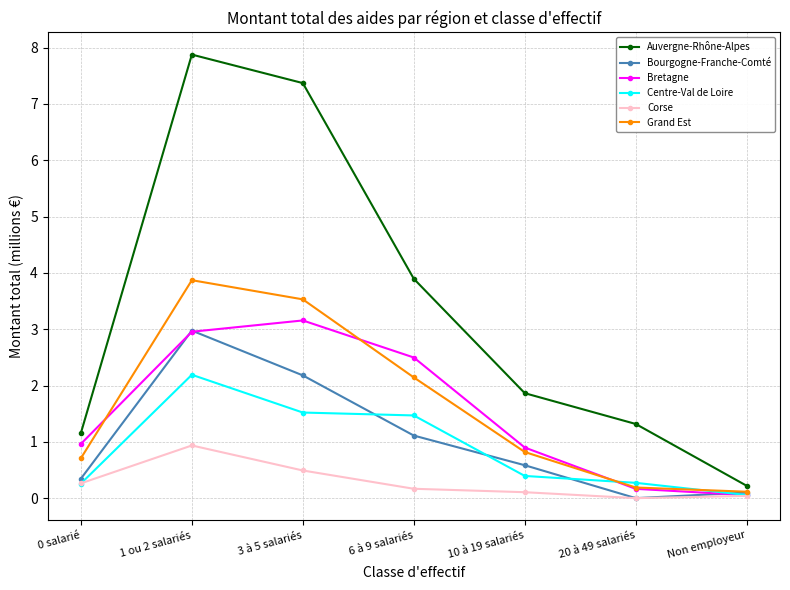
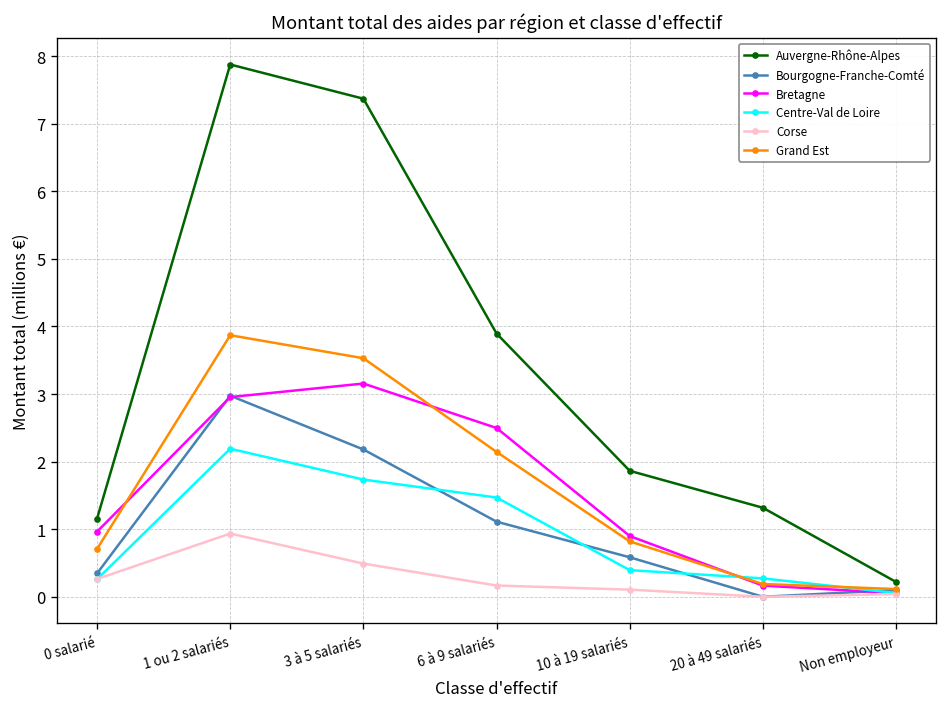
  {
    "Auvergne-Rhône-Alpes": {
      "0 salarié": 1.2,
      "1 ou 2 salariés": 7.9,
      "3 à 5 salariés": 7.4,
      "6 à 9 salariés": 3.9,
      "10 à 19 salariés": 1.9,
      "20 à 49 salariés": 1.3,
      "Non employeur": 0.2
    },
    "Bourgogne-Franche-Comté": {
      "0 salarié": 0.3,
      "3 à 5 salariés": 2.2,
      "6 à 9 salariés": 1.1,
      "10 à 19 salariés": 0.6
    },
    "Bretagne": {
      "0 salarié": 1.0,
      "3 à 5 salariés": 3.2,
      "6 à 9 salariés": 2.5,
      "10 à 19 salariés": 0.9
    },
    "Centre-Val de Loire": {
      "1 ou 2 salariés": 2.2,
-     "3 à 5 salariés": 1.5,
+     "3 à 5 salariés": 1.7,
      "6 à 9 salariés": 1.5,
      "10 à 19 salariés": 0.4,
      "20 à 49 salariés": 0.3
    },
    "Corse": {
      "1 ou 2 salariés": 0.9,
      "3 à 5 salariés": 0.5,
      "6 à 9 salariés": 0.2,
      "10 à 19 salariés": 0.1
    },
    "Grand Est": {
      "0 salarié": 0.7,
      "1 ou 2 salariés": 3.9,
      "3 à 5 salariés": 3.5,
      "6 à 9 salariés": 2.1,
      "10 à 19 salariés": 0.8
    }
  }
